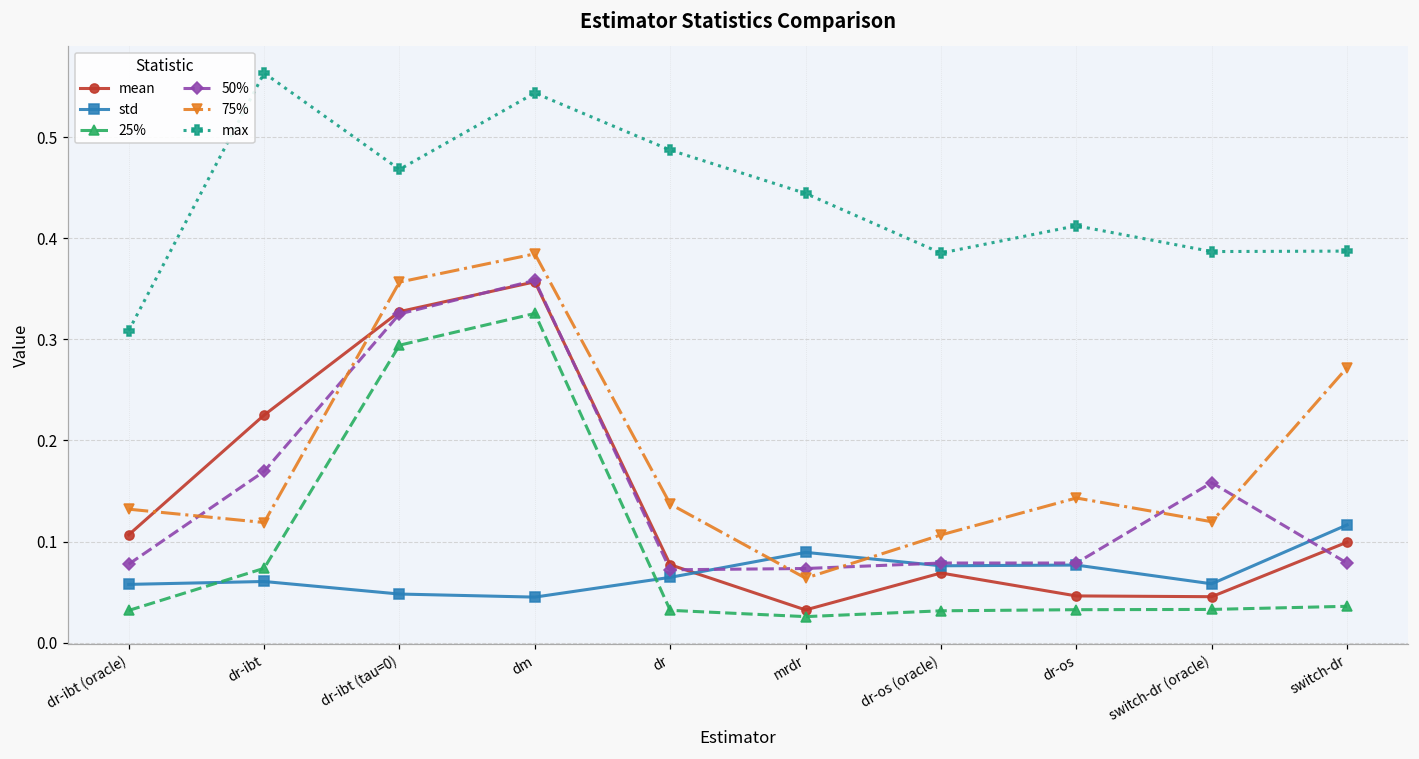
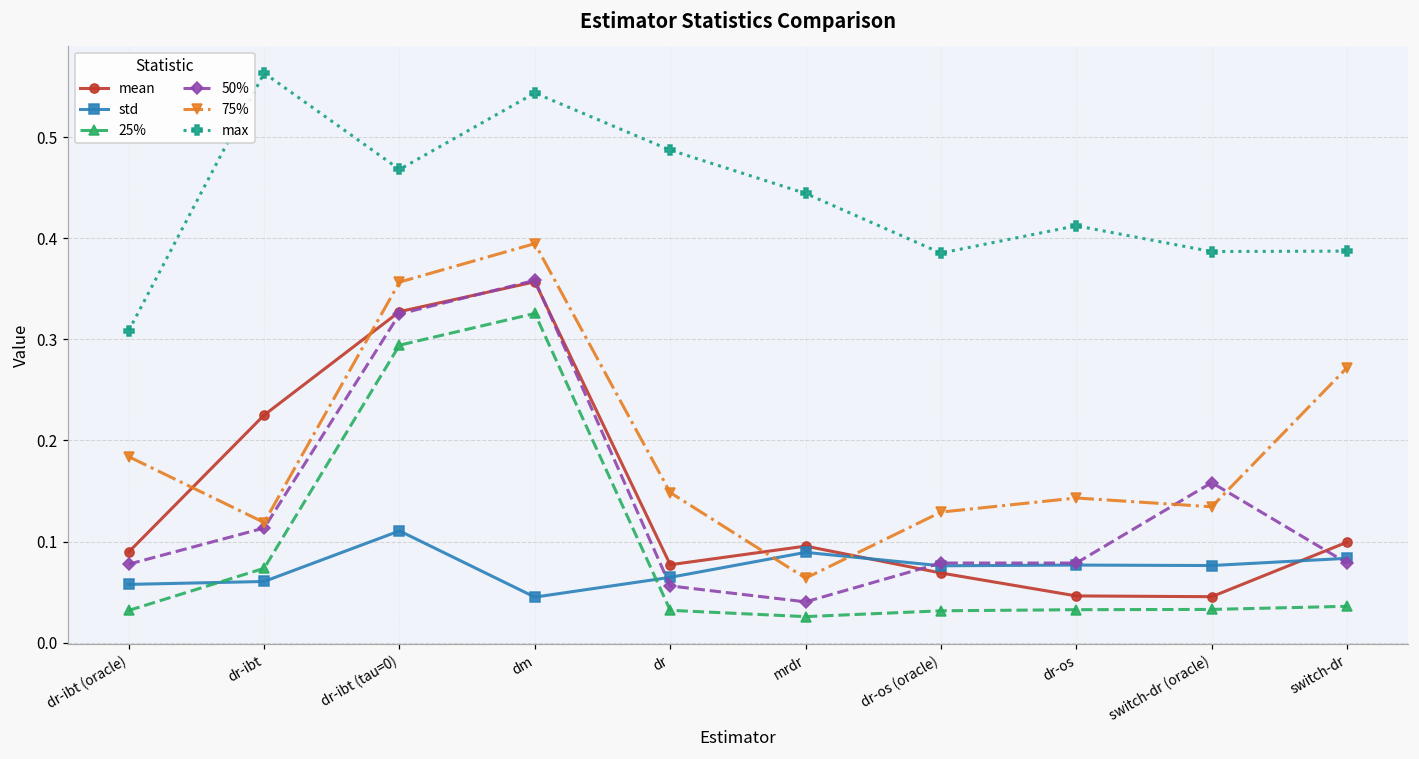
  {
    "mean": {
-     "dr-ibt (oracle)": 0.11,
+     "dr-ibt (oracle)": 0.09,
      "dr-ibt": 0.23,
      "dr": 0.08,
-     "mrdr": 0.03,
+     "mrdr": 0.10,
      "dr-os (oracle)": 0.07,
      "dr-os": 0.05,
      "switch-dr (oracle)": 0.05,
      "switch-dr": 0.10
    },
    "std": {
      "dr-ibt (oracle)": 0.06,
      "dr-ibt": 0.06,
-     "dr-ibt (tau=0)": 0.05,
+     "dr-ibt (tau=0)": 0.11,
      "dm": 0.05,
      "dr": 0.06,
      "mrdr": 0.09,
-     "switch-dr (oracle)": 0.06,
-     "switch-dr": 0.12
+     "switch-dr (oracle)": 0.08,
+     "switch-dr": 0.08
    },
    "50%": {
      "dr-ibt (oracle)": 0.08,
-     "dr-ibt": 0.17,
-     "dr": 0.07,
-     "mrdr": 0.07,
+     "dr-ibt": 0.11,
+     "dr": 0.06,
+     "mrdr": 0.04,
      "switch-dr (oracle)": 0.16,
      "switch-dr": 0.08
    },
    "75%": {
-     "dr-ibt (oracle)": 0.13,
+     "dr-ibt (oracle)": 0.18,
      "dr-ibt": 0.12,
      "dr-ibt (tau=0)": 0.36,
-     "dm": 0.38,
-     "dr": 0.14,
+     "dm": 0.39,
+     "dr": 0.15,
      "mrdr": 0.06,
-     "dr-os (oracle)": 0.11,
+     "dr-os (oracle)": 0.13,
      "dr-os": 0.14,
-     "switch-dr (oracle)": 0.12,
+     "switch-dr (oracle)": 0.13,
      "switch-dr": 0.27
    }
  }
